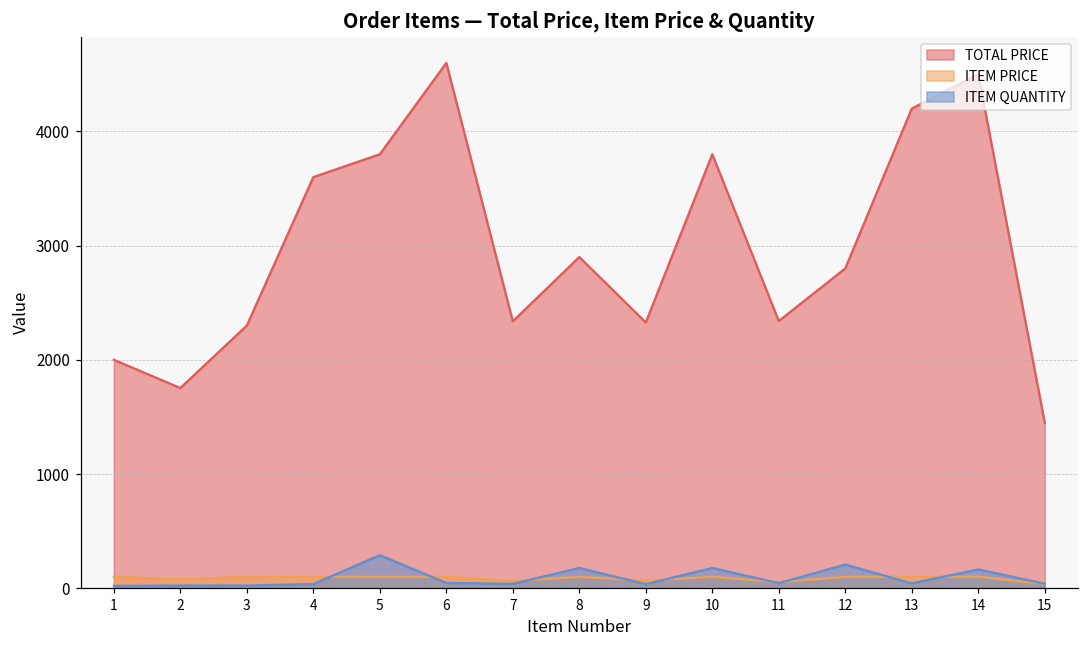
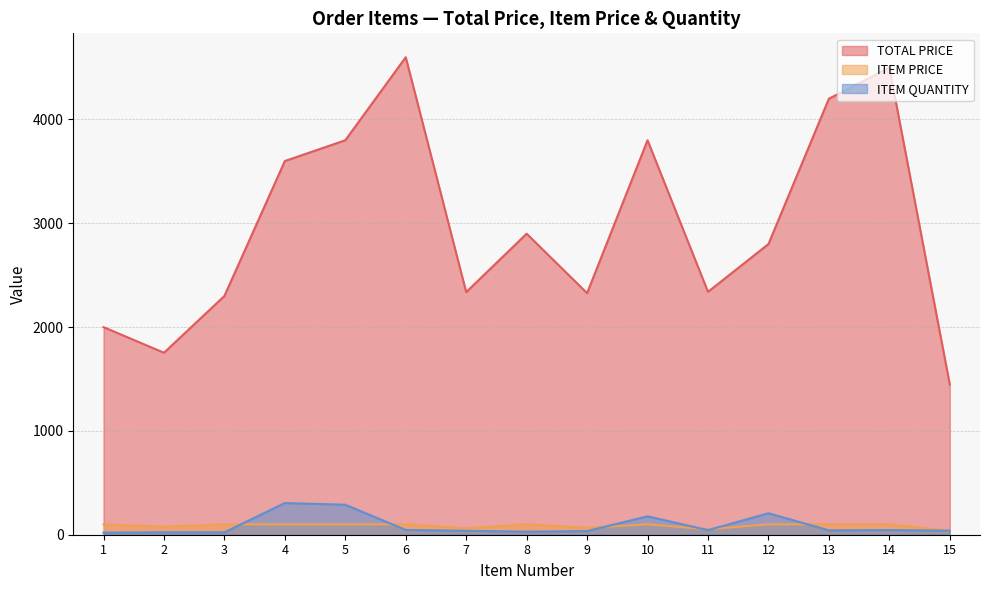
  {
    "ITEM QUANTITY": {
      "1": 20,
      "2": 20,
      "3": 20,
-     "4": 40,
+     "4": 310,
      "5": 290,
      "6": 50,
-     "8": 180,
+     "8": 30,
      "9": 40,
      "10": 180,
      "12": 210,
      "13": 40,
-     "14": 160
+     "14": 50
    }
  }
